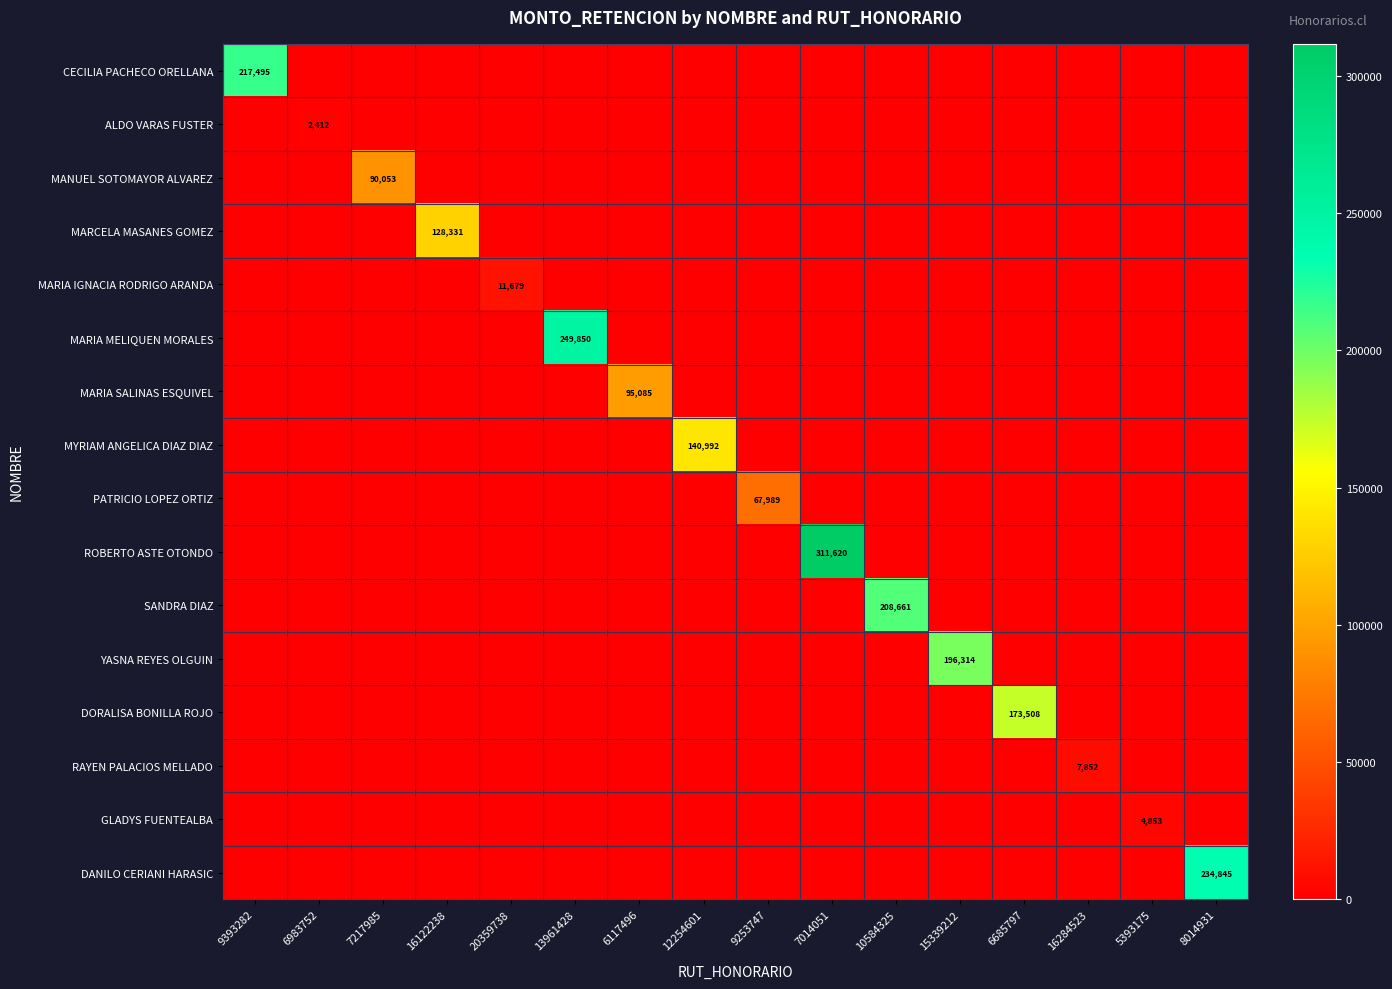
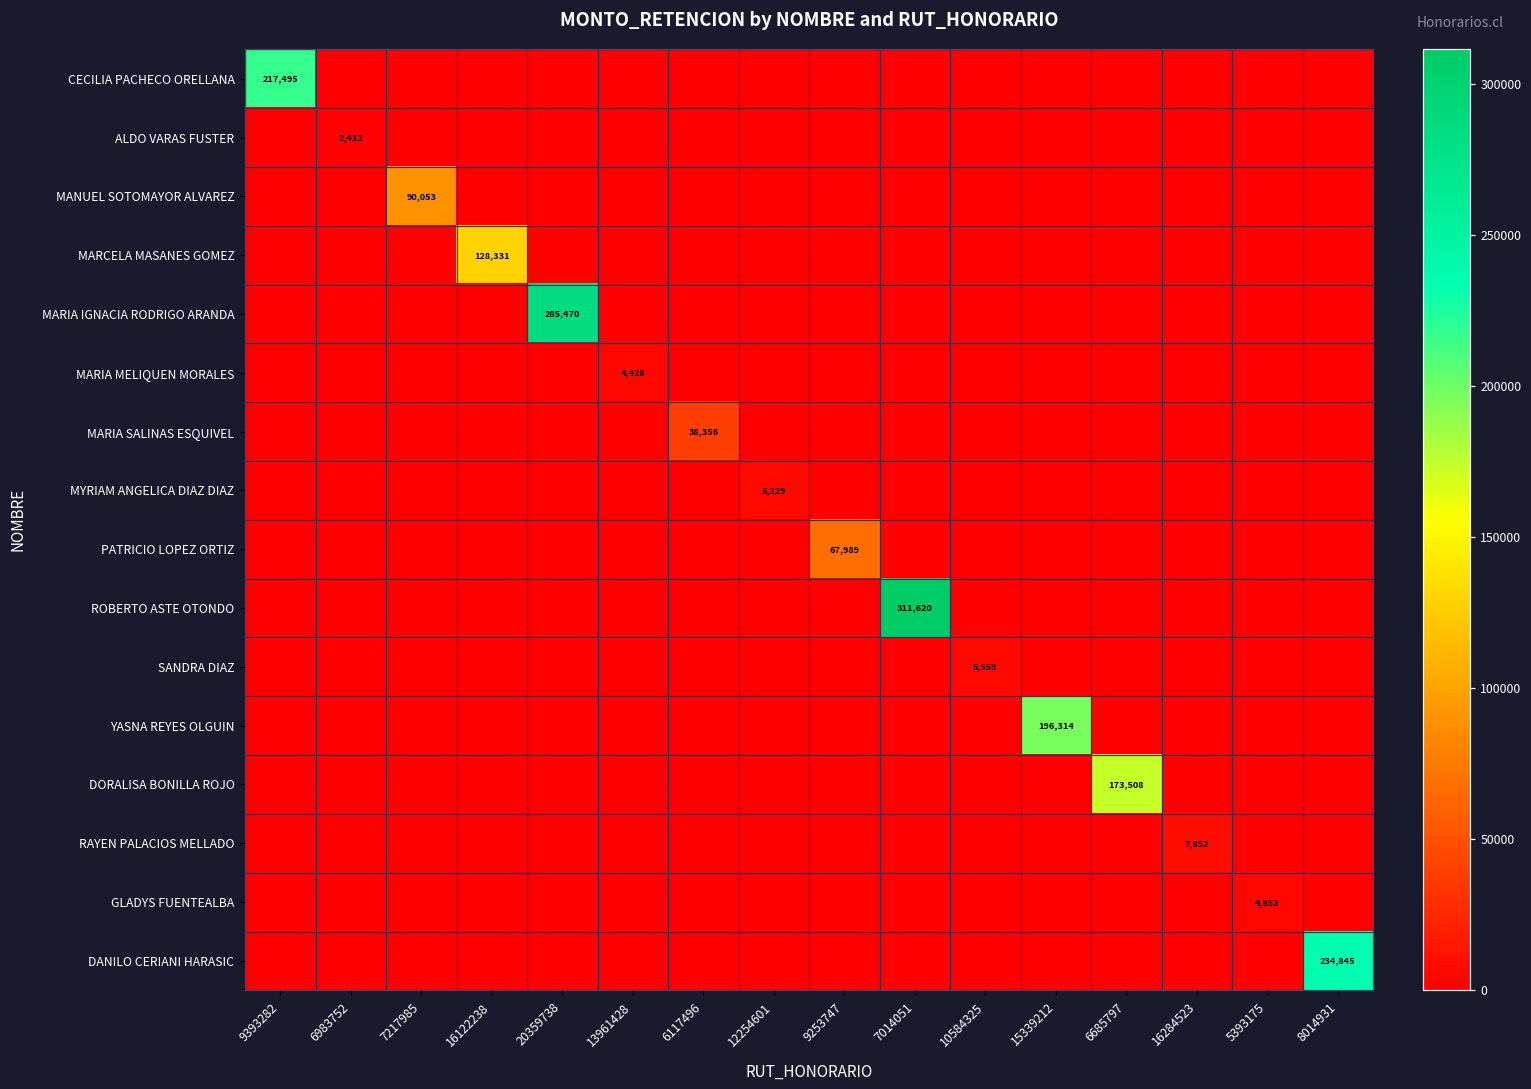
  {
    "CECILIA PACHECO ORELLANA": {
      "9393282": "217,495"
    },
    "ALDO VARAS FUSTER": {
      "6983752": "2,412"
    },
    "MANUEL SOTOMAYOR ALVAREZ": {
      "7217985": "90,053"
    },
    "MARCELA MASANES GOMEZ": {
      "16122238": "128,331"
    },
    "MARIA IGNACIA RODRIGO ARANDA": {
-     "20359738": "11,679"
+     "20359738": "285,470"
    },
    "MARIA MELIQUEN MORALES": {
-     "13961428": "249,850"
+     "13961428": "4,428"
    },
    "MARIA SALINAS ESQUIVEL": {
-     "6117496": "95,085"
+     "6117496": "38,356"
    },
    "MYRIAM ANGELICA DIAZ DIAZ": {
-     "12254601": "140,992"
+     "12254601": "5,229"
    },
    "PATRICIO LOPEZ ORTIZ": {
      "9253747": "67,989"
    },
    "ROBERTO ASTE OTONDO": {
      "7014051": "311,620"
    },
    "SANDRA DIAZ": {
-     "10584325": "208,661"
+     "10584325": "5,559"
    },
    "YASNA REYES OLGUIN": {
      "15339212": "196,314"
    },
    "DORALISA BONILLA ROJO": {
      "6685797": "173,508"
    },
    "RAYEN PALACIOS MELLADO": {
      "16284523": "7,852"
    },
    "GLADYS FUENTEALBA": {
      "5393175": "4,853"
    },
    "DANILO CERIANI HARASIC": {
      "8014931": "234,845"
    }
  }
